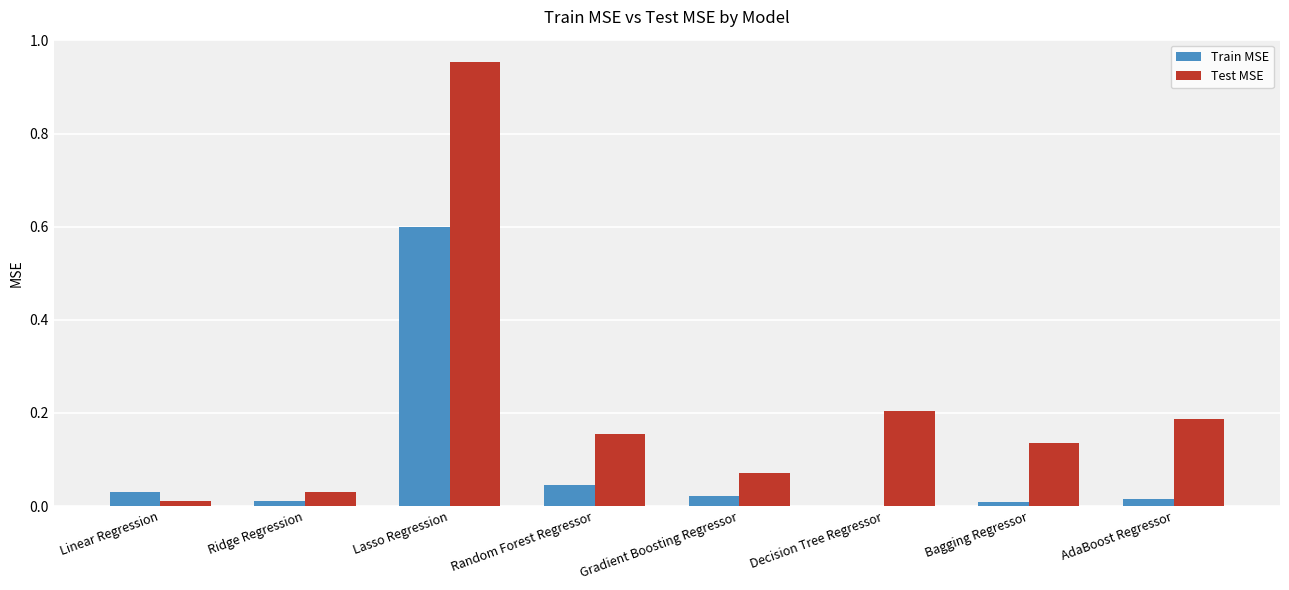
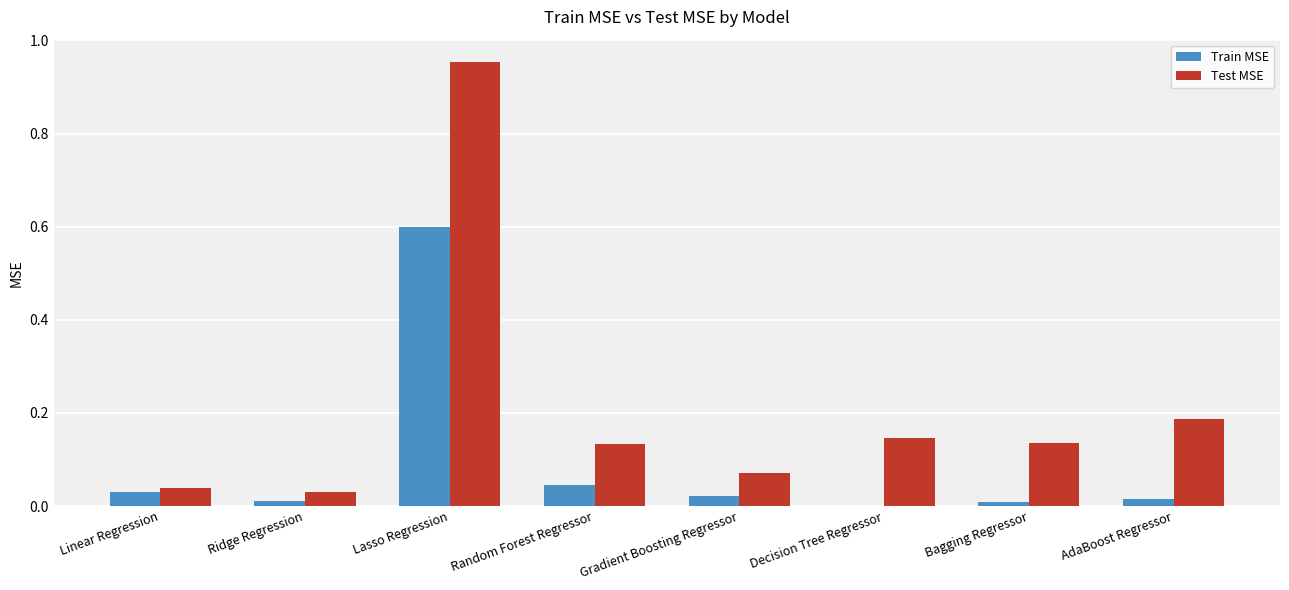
  {
    "Train MSE": {
      "Linear Regression": 0.03,
      "Ridge Regression": 0.01,
      "Lasso Regression": 0.60,
      "Random Forest Regressor": 0.05,
      "Gradient Boosting Regressor": 0.02,
      "Decision Tree Regressor": 0.00,
      "Bagging Regressor": 0.01,
      "AdaBoost Regressor": 0.02
    },
    "Test MSE": {
-     "Linear Regression": 0.01,
+     "Linear Regression": 0.04,
      "Ridge Regression": 0.03,
      "Lasso Regression": 0.95,
-     "Random Forest Regressor": 0.16,
+     "Random Forest Regressor": 0.13,
      "Gradient Boosting Regressor": 0.07,
-     "Decision Tree Regressor": 0.20,
+     "Decision Tree Regressor": 0.15,
      "Bagging Regressor": 0.13,
      "AdaBoost Regressor": 0.19
    }
  }
